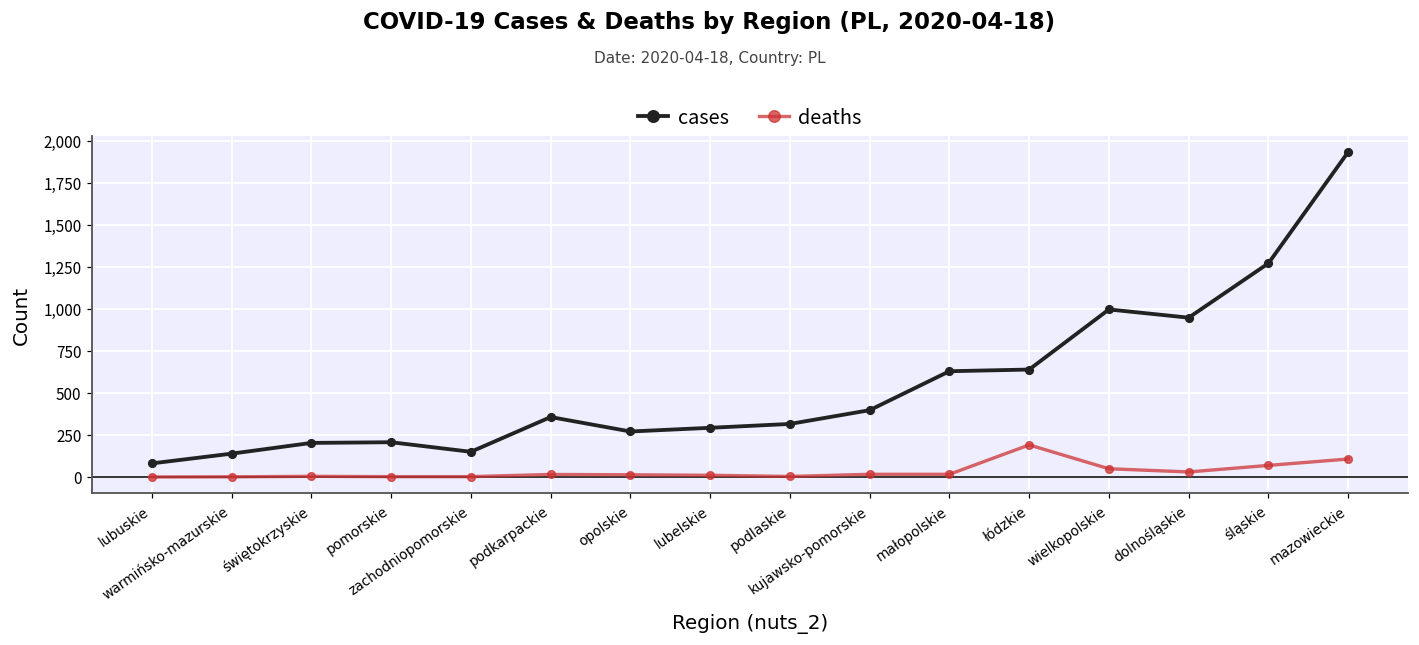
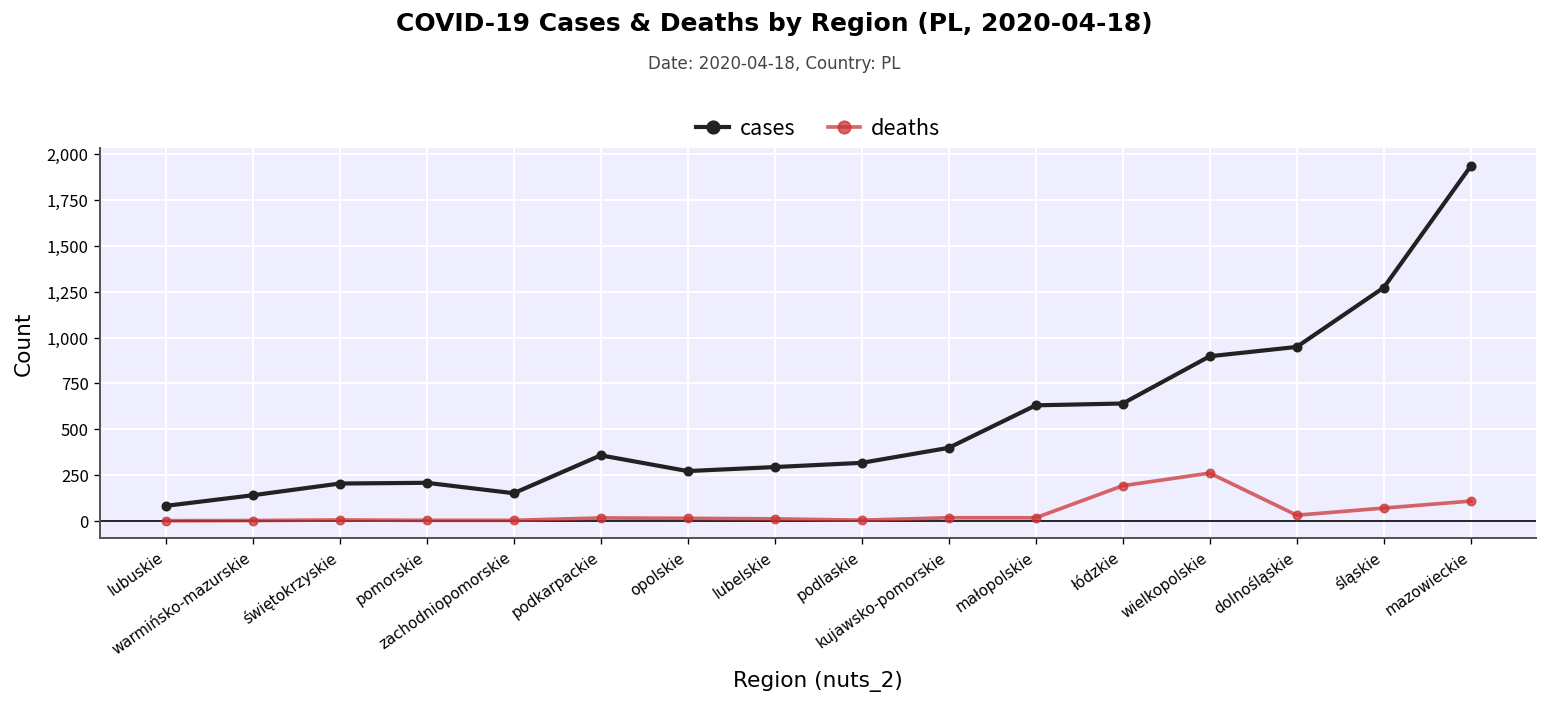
  {
    "cases": {
      "lubuskie": "80",
      "warmińsko-mazurskie": "140",
      "świętokrzyskie": "200",
      "pomorskie": "210",
      "zachodniopomorskie": "150",
      "podkarpackie": "360",
      "opolskie": "270",
      "lubelskie": "290",
      "podlaskie": "320",
      "kujawsko-pomorskie": "400",
      "małopolskie": "630",
      "łódzkie": "640",
-     "wielkopolskie": "1,000",
+     "wielkopolskie": "900",
      "dolnośląskie": "950",
      "śląskie": "1,270",
      "mazowieckie": "1,940"
    },
    "deaths": {
      "lubuskie": "0",
      "warmińsko-mazurskie": "0",
      "świętokrzyskie": "0",
      "pomorskie": "0",
      "zachodniopomorskie": "0",
      "podkarpackie": "20",
      "opolskie": "10",
      "lubelskie": "10",
      "podlaskie": "0",
      "kujawsko-pomorskie": "20",
      "małopolskie": "20",
      "łódzkie": "190",
-     "wielkopolskie": "50",
+     "wielkopolskie": "260",
      "dolnośląskie": "30",
      "śląskie": "70",
      "mazowieckie": "110"
    }
  }
